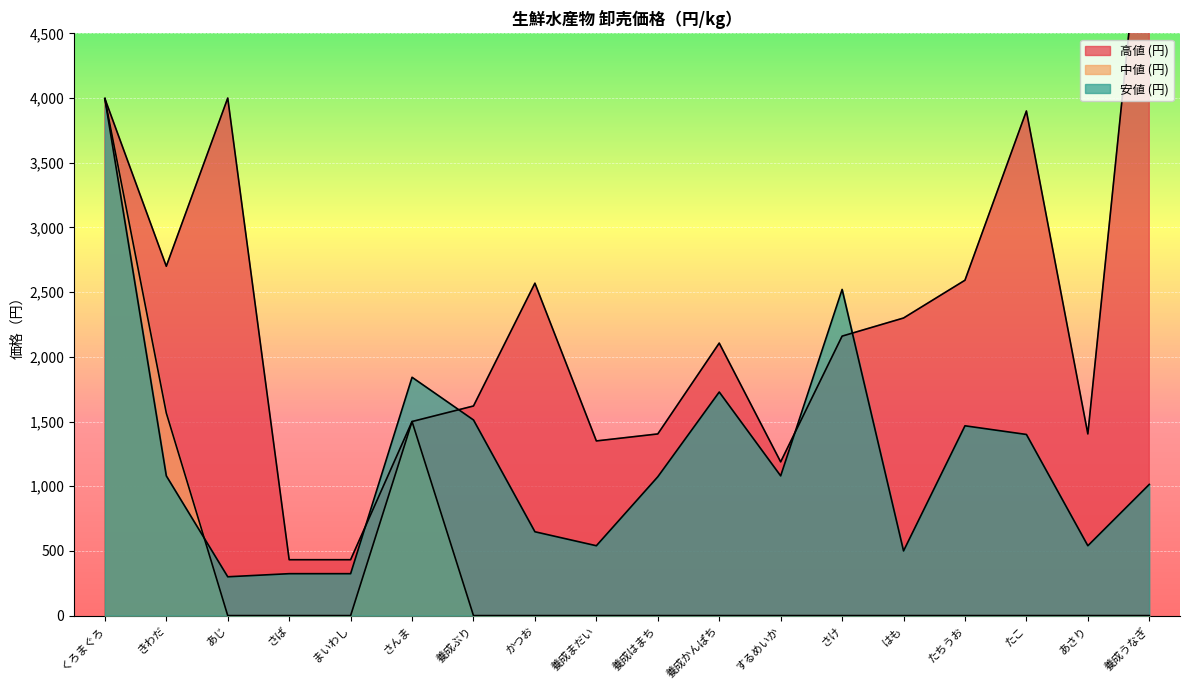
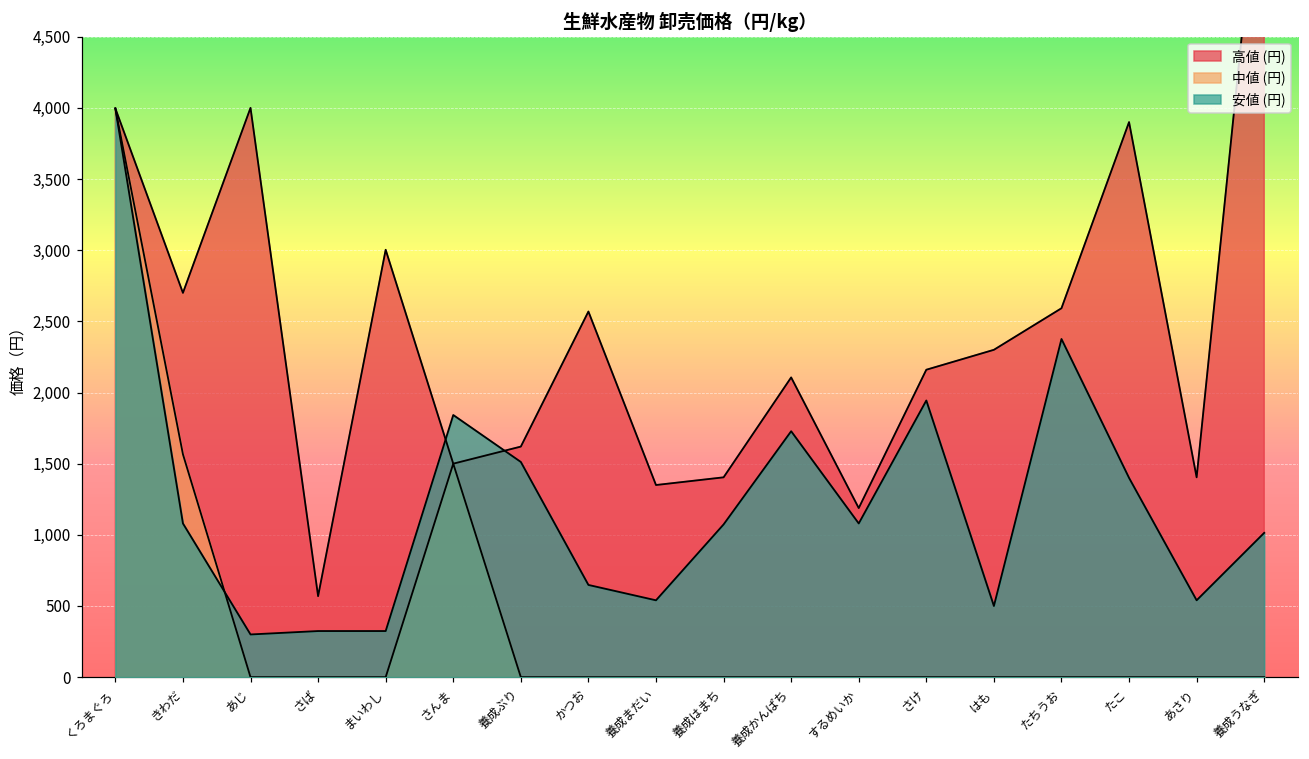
  {
    "高値 (円)": {
      "きわだ": "2,700",
      "あじ": "4,000",
-     "さば": "430",
-     "まいわし": "430",
+     "さば": "570",
+     "まいわし": "3,000",
      "養成ぶり": "1,620",
      "かつお": "2,570",
      "養成まだい": "1,350",
      "養成はまち": "1,400",
      "養成かんぱち": "2,110",
      "するめいか": "1,190",
      "さけ": "2,160",
      "はも": "2,300",
      "たちうお": "2,590",
      "たこ": "3,900",
      "あさり": "1,400"
    },
    "中値 (円)": {
      "きわだ": "1,570",
      "あじ": "0",
      "さば": "0",
      "まいわし": "0",
      "養成ぶり": "0",
      "かつお": "0",
      "養成まだい": "0",
      "養成はまち": "0",
      "養成かんぱち": "0",
      "するめいか": "0",
      "さけ": "0",
      "はも": "0",
      "たちうお": "0",
      "たこ": "0",
      "あさり": "0",
      "養成うなぎ": "0"
    },
    "安値 (円)": {
      "きわだ": "1,080",
      "あじ": "300",
      "さば": "320",
      "まいわし": "320",
      "さんま": "1,840",
      "養成ぶり": "1,510",
      "かつお": "650",
      "養成まだい": "540",
      "養成はまち": "1,070",
      "養成かんぱち": "1,730",
      "するめいか": "1,080",
-     "さけ": "2,520",
+     "さけ": "1,940",
      "はも": "500",
-     "たちうお": "1,470",
+     "たちうお": "2,380",
      "たこ": "1,400",
      "あさり": "540",
      "養成うなぎ": "1,010"
    }
  }
